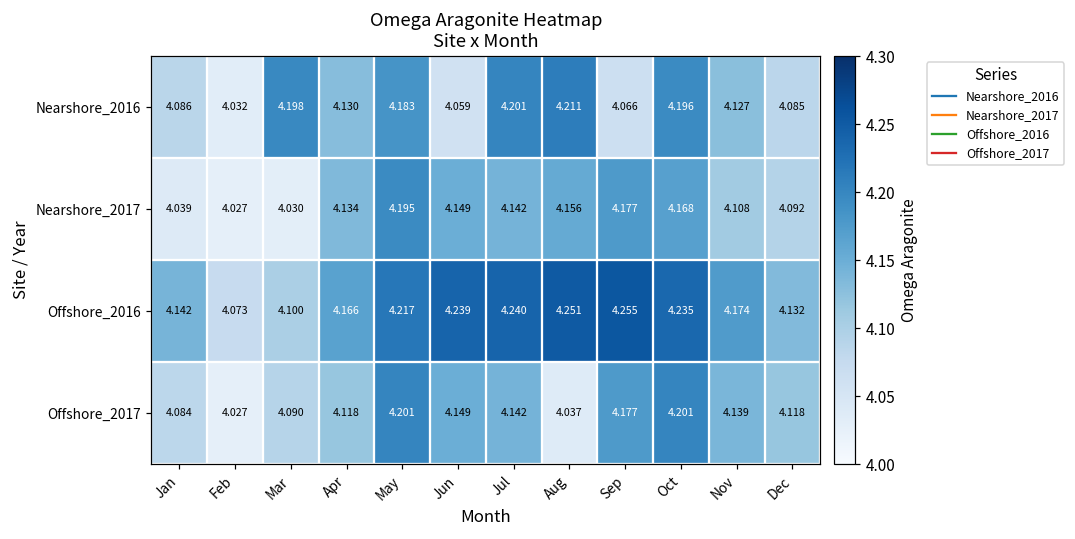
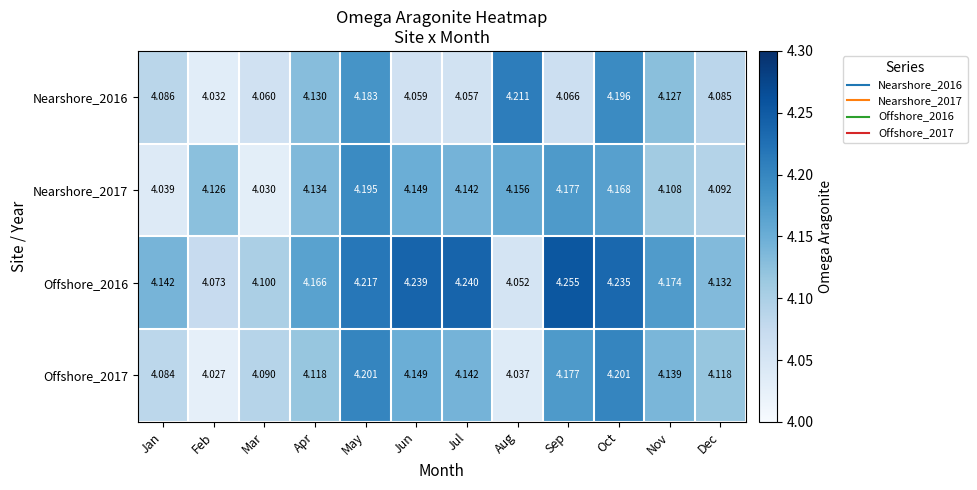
  {
    "Nearshore_2016": {
      "Jan": 4.086,
      "Feb": 4.032,
-     "Mar": 4.198,
+     "Mar": 4.060,
      "Apr": 4.130,
      "May": 4.183,
      "Jun": 4.059,
-     "Jul": 4.201,
+     "Jul": 4.057,
      "Aug": 4.211,
      "Sep": 4.066,
      "Oct": 4.196,
      "Nov": 4.127,
      "Dec": 4.085
    },
    "Nearshore_2017": {
      "Jan": 4.039,
-     "Feb": 4.027,
+     "Feb": 4.126,
      "Mar": 4.030,
      "Apr": 4.134,
      "May": 4.195,
      "Jun": 4.149,
      "Jul": 4.142,
      "Aug": 4.156,
      "Sep": 4.177,
      "Oct": 4.168,
      "Nov": 4.108,
      "Dec": 4.092
    },
    "Offshore_2016": {
      "Jan": 4.142,
      "Feb": 4.073,
      "Mar": 4.100,
      "Apr": 4.166,
      "May": 4.217,
      "Jun": 4.239,
      "Jul": 4.240,
-     "Aug": 4.251,
+     "Aug": 4.052,
      "Sep": 4.255,
      "Oct": 4.235,
      "Nov": 4.174,
      "Dec": 4.132
    },
    "Offshore_2017": {
      "Jan": 4.084,
      "Feb": 4.027,
      "Mar": 4.090,
      "Apr": 4.118,
      "May": 4.201,
      "Jun": 4.149,
      "Jul": 4.142,
      "Aug": 4.037,
      "Sep": 4.177,
      "Oct": 4.201,
      "Nov": 4.139,
      "Dec": 4.118
    }
  }
